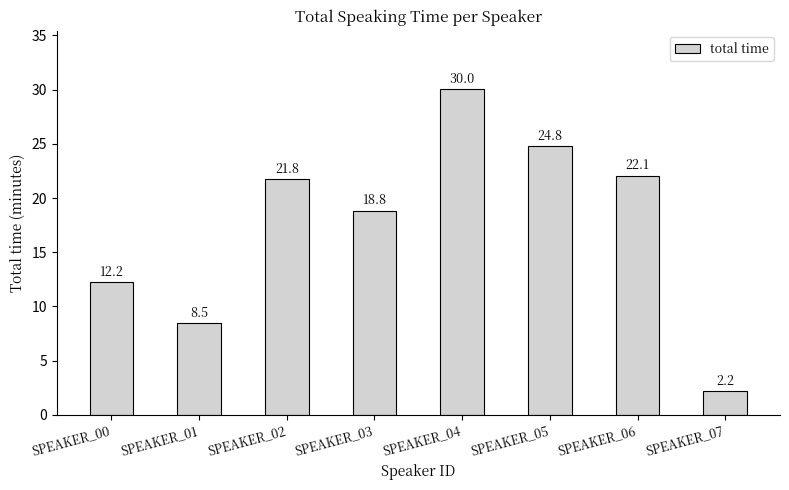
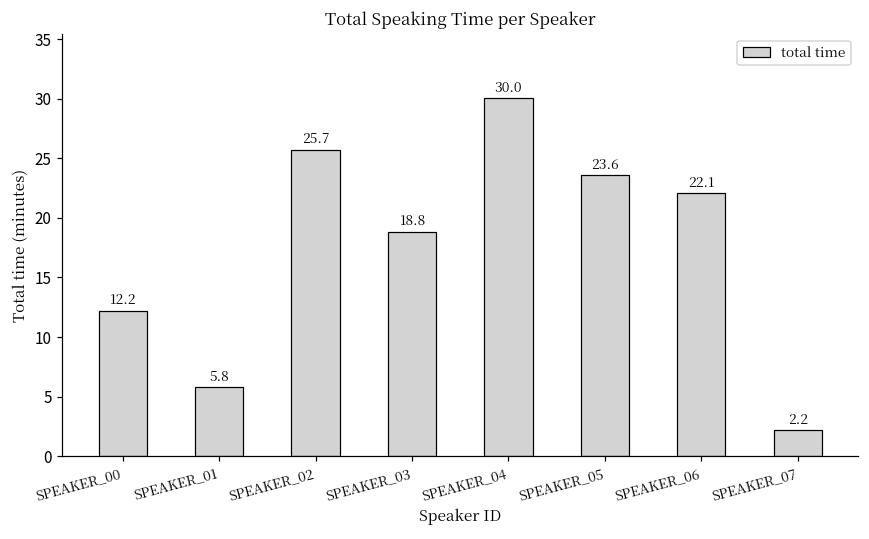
  {
    "SPEAKER_00": 12.2,
-   "SPEAKER_01": 8.5,
-   "SPEAKER_02": 21.8,
+   "SPEAKER_01": 5.8,
+   "SPEAKER_02": 25.7,
    "SPEAKER_03": 18.8,
    "SPEAKER_04": 30.0,
-   "SPEAKER_05": 24.8,
+   "SPEAKER_05": 23.6,
    "SPEAKER_06": 22.1,
    "SPEAKER_07": 2.2
  }
